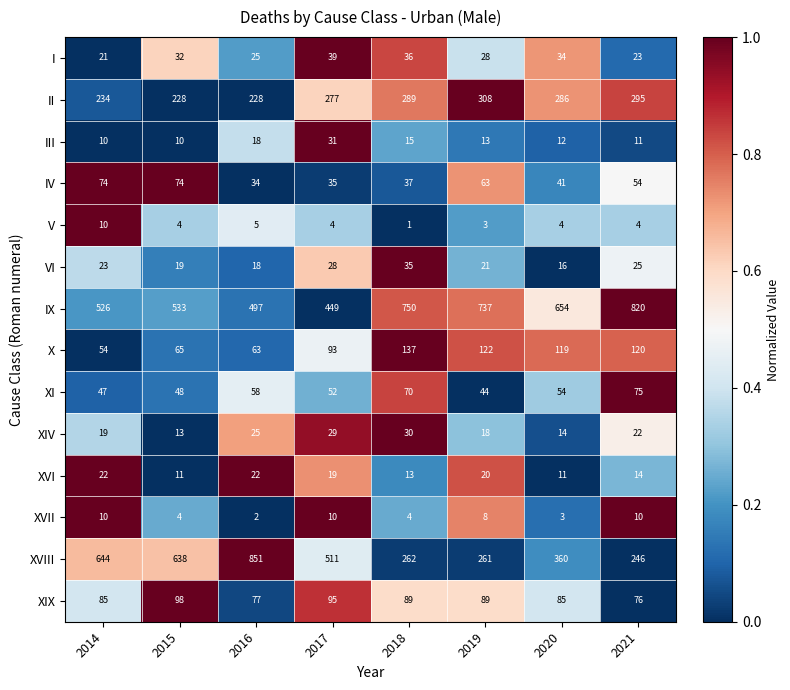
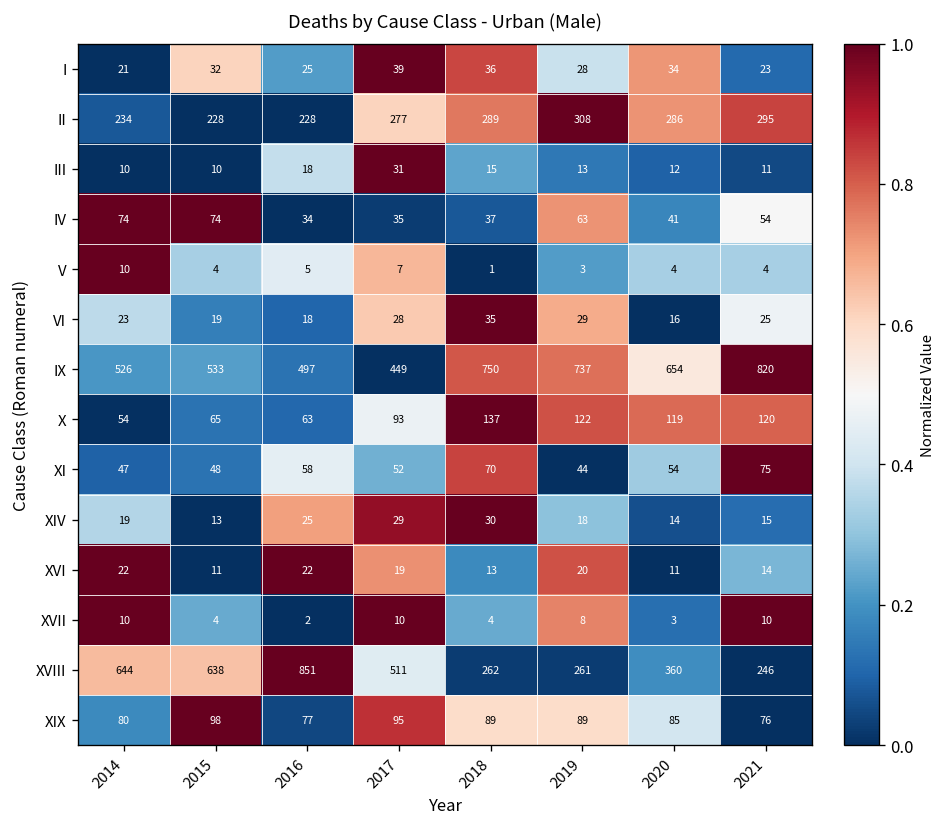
  {
    "I": {
      "2014": 21,
      "2015": 32,
      "2016": 25,
      "2017": 39,
      "2018": 36,
      "2019": 28,
      "2020": 34,
      "2021": 23
    },
    "II": {
      "2014": 234,
      "2015": 228,
      "2016": 228,
      "2017": 277,
      "2018": 289,
      "2019": 308,
      "2020": 286,
      "2021": 295
    },
    "III": {
      "2014": 10,
      "2015": 10,
      "2016": 18,
      "2017": 31,
      "2018": 15,
      "2019": 13,
      "2020": 12,
      "2021": 11
    },
    "IV": {
      "2014": 74,
      "2015": 74,
      "2016": 34,
      "2017": 35,
      "2018": 37,
      "2019": 63,
      "2020": 41,
      "2021": 54
    },
    "V": {
      "2014": 10,
      "2015": 4,
      "2016": 5,
-     "2017": 4,
+     "2017": 7,
      "2018": 1,
      "2019": 3,
      "2020": 4,
      "2021": 4
    },
    "VI": {
      "2014": 23,
      "2015": 19,
      "2016": 18,
      "2017": 28,
      "2018": 35,
-     "2019": 21,
+     "2019": 29,
      "2020": 16,
      "2021": 25
    },
    "IX": {
      "2014": 526,
      "2015": 533,
      "2016": 497,
      "2017": 449,
      "2018": 750,
      "2019": 737,
      "2020": 654,
      "2021": 820
    },
    "X": {
      "2014": 54,
      "2015": 65,
      "2016": 63,
      "2017": 93,
      "2018": 137,
      "2019": 122,
      "2020": 119,
      "2021": 120
    },
    "XI": {
      "2014": 47,
      "2015": 48,
      "2016": 58,
      "2017": 52,
      "2018": 70,
      "2019": 44,
      "2020": 54,
      "2021": 75
    },
    "XIV": {
      "2014": 19,
      "2015": 13,
      "2016": 25,
      "2017": 29,
      "2018": 30,
      "2019": 18,
      "2020": 14,
-     "2021": 22
+     "2021": 15
    },
    "XVI": {
      "2014": 22,
      "2015": 11,
      "2016": 22,
      "2017": 19,
      "2018": 13,
      "2019": 20,
      "2020": 11,
      "2021": 14
    },
    "XVII": {
      "2014": 10,
      "2015": 4,
      "2016": 2,
      "2017": 10,
      "2018": 4,
      "2019": 8,
      "2020": 3,
      "2021": 10
    },
    "XVIII": {
      "2014": 644,
      "2015": 638,
      "2016": 851,
      "2017": 511,
      "2018": 262,
      "2019": 261,
      "2020": 360,
      "2021": 246
    },
    "XIX": {
-     "2014": 85,
+     "2014": 80,
      "2015": 98,
      "2016": 77,
      "2017": 95,
      "2018": 89,
      "2019": 89,
      "2020": 85,
      "2021": 76
    }
  }
